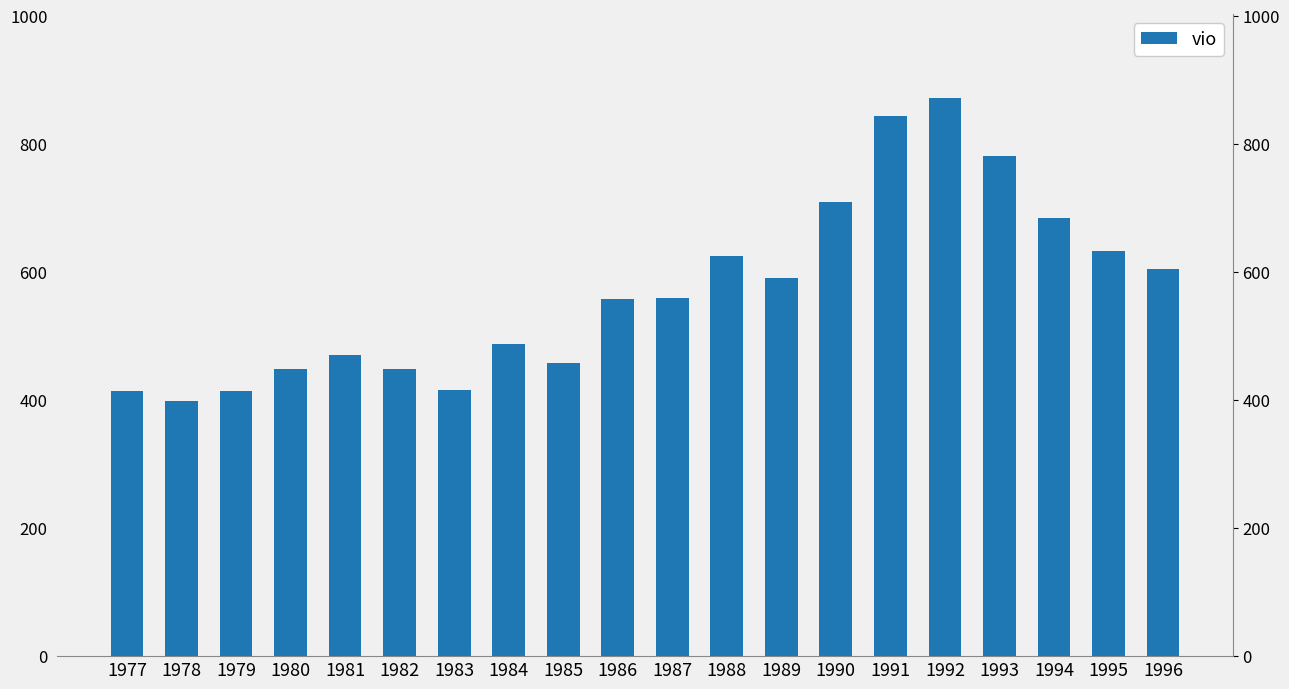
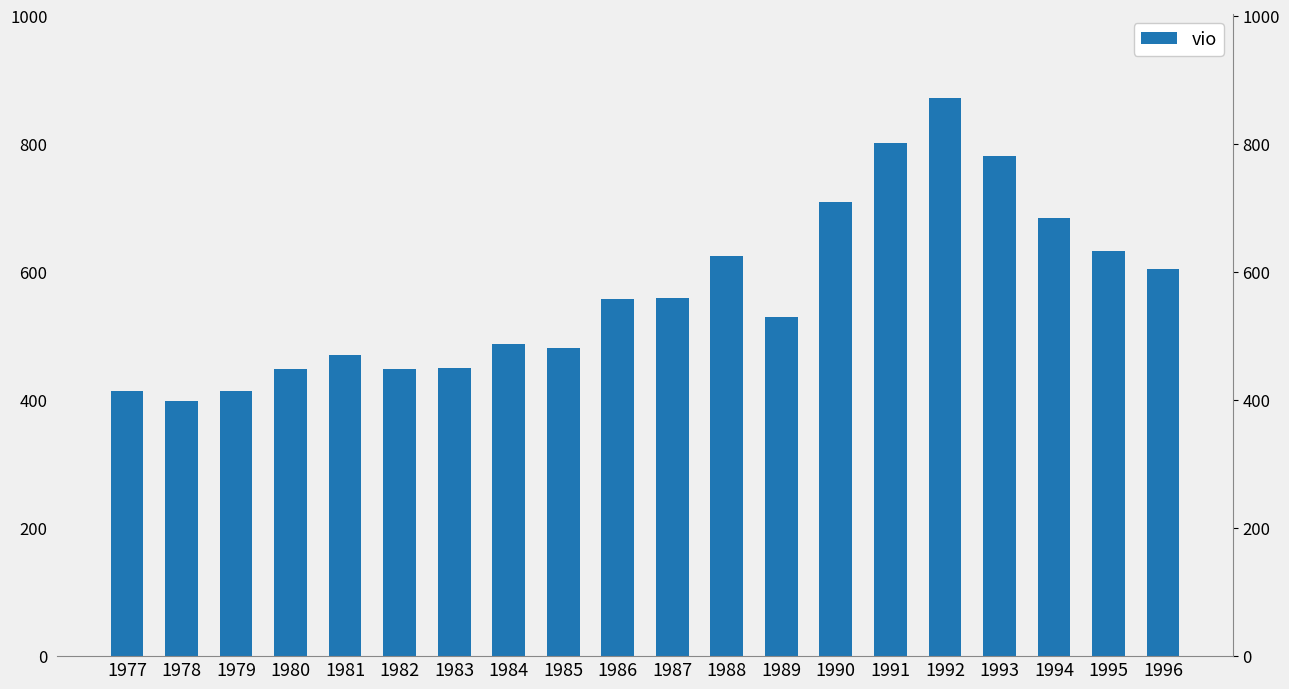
  {
    "1977": 410,
    "1978": 400,
    "1979": 410,
    "1980": 450,
    "1981": 470,
    "1982": 450,
-   "1983": 420,
+   "1983": 450,
    "1984": 490,
-   "1985": 460,
+   "1985": 480,
    "1986": 560,
    "1987": 560,
    "1988": 620,
-   "1989": 590,
+   "1989": 530,
    "1990": 710,
-   "1991": 840,
+   "1991": 800,
    "1992": 870,
    "1993": 780,
    "1994": 680,
    "1995": 630,
    "1996": 600
  }
